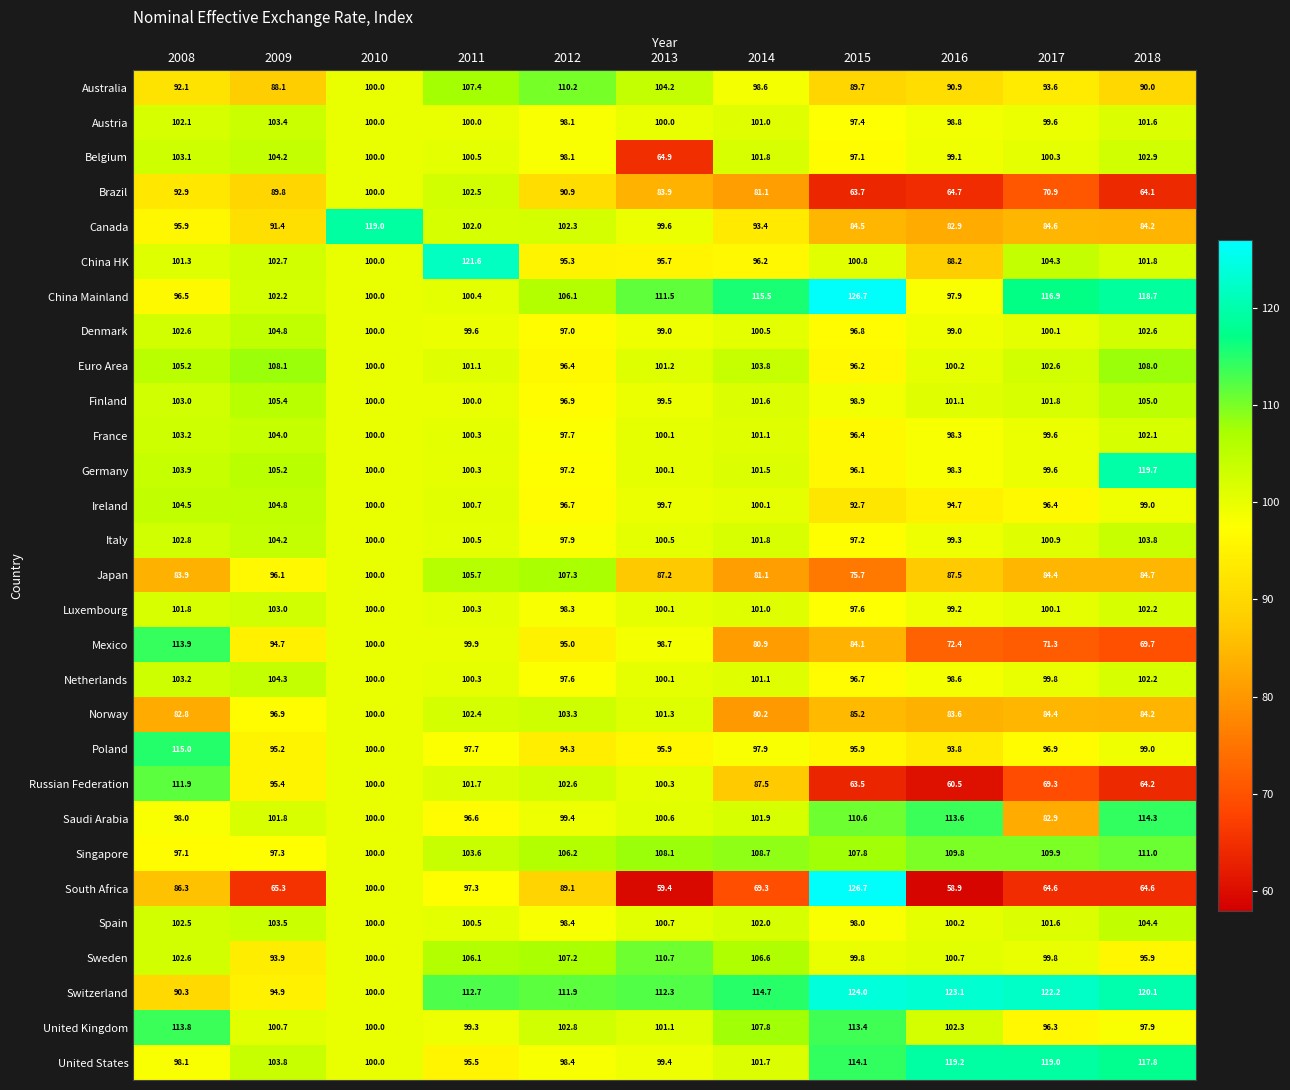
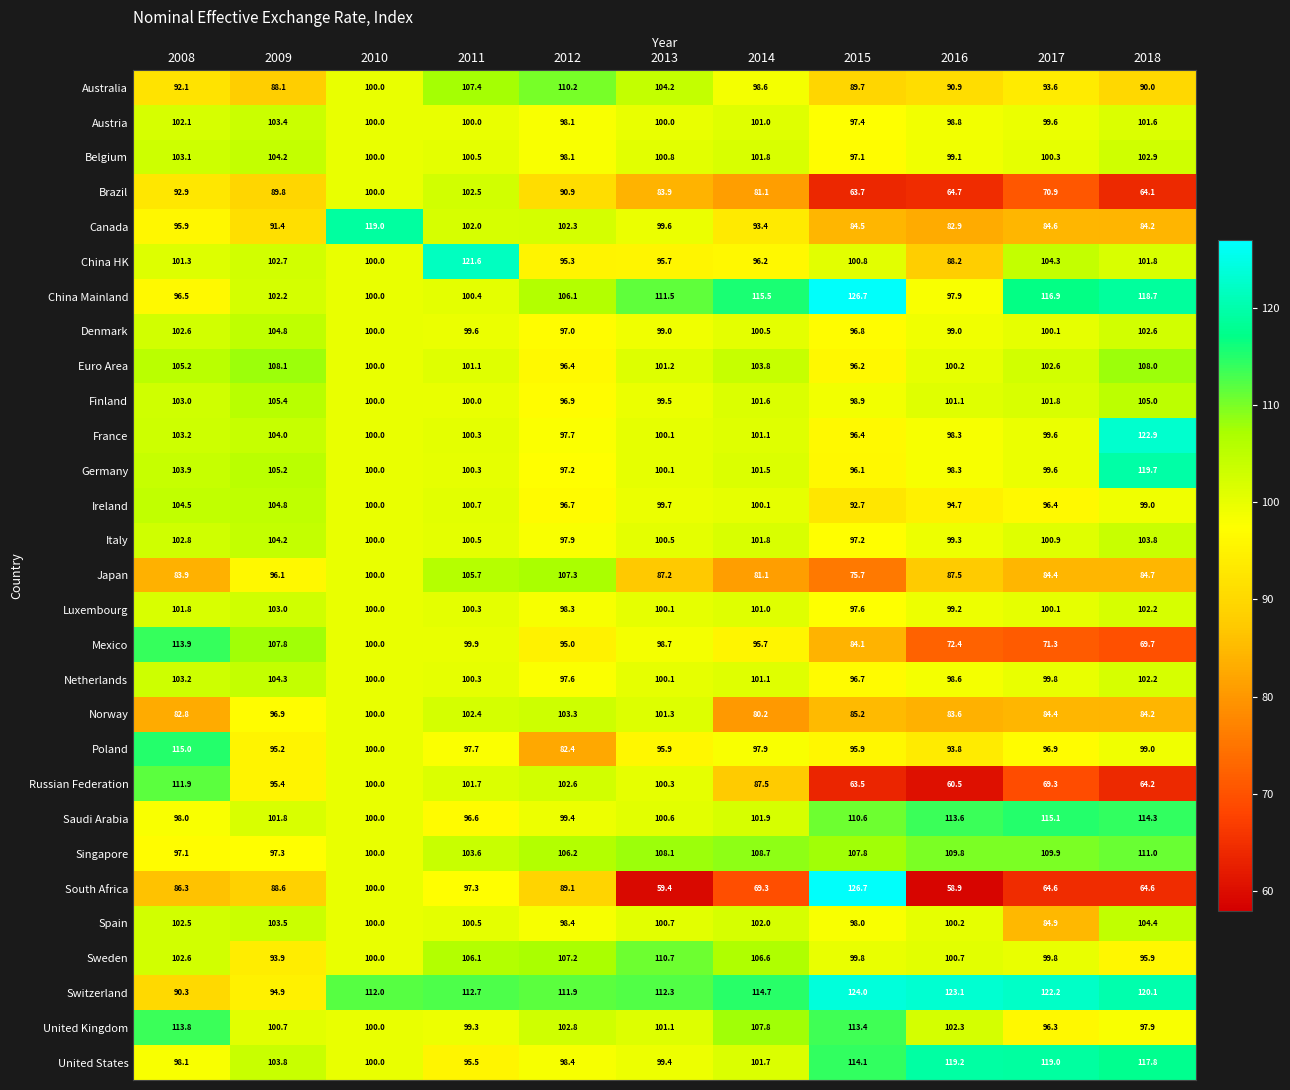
  {
    "Belgium": {
      "2008": 103.1,
      "2009": 104.2,
      "2010": 100.0,
      "2011": 100.5,
      "2012": 98.1,
-     "2013": 64.9,
+     "2013": 100.8,
      "2014": 101.8,
      "2015": 97.1,
      "2016": 99.1,
      "2017": 100.3,
      "2018": 102.9
    },
    "France": {
      "2008": 103.2,
      "2009": 104.0,
      "2010": 100.0,
      "2011": 100.3,
      "2012": 97.7,
      "2013": 100.1,
      "2014": 101.1,
      "2015": 96.4,
      "2016": 98.3,
      "2017": 99.6,
-     "2018": 102.1
+     "2018": 122.9
    },
    "Mexico": {
      "2008": 113.9,
-     "2009": 94.7,
+     "2009": 107.8,
      "2010": 100.0,
      "2011": 99.9,
      "2012": 95.0,
      "2013": 98.7,
-     "2014": 80.9,
+     "2014": 95.7,
      "2015": 84.1,
      "2016": 72.4,
      "2017": 71.3,
      "2018": 69.7
    },
    "Poland": {
      "2008": 115.0,
      "2009": 95.2,
      "2010": 100.0,
      "2011": 97.7,
-     "2012": 94.3,
+     "2012": 82.4,
      "2013": 95.9,
      "2014": 97.9,
      "2015": 95.9,
      "2016": 93.8,
      "2017": 96.9,
      "2018": 99.0
    },
    "Saudi Arabia": {
      "2008": 98.0,
      "2009": 101.8,
      "2010": 100.0,
      "2011": 96.6,
      "2012": 99.4,
      "2013": 100.6,
      "2014": 101.9,
      "2015": 110.6,
      "2016": 113.6,
-     "2017": 82.9,
+     "2017": 115.1,
      "2018": 114.3
    },
    "South Africa": {
      "2008": 86.3,
-     "2009": 65.3,
+     "2009": 88.6,
      "2010": 100.0,
      "2011": 97.3,
      "2012": 89.1,
      "2013": 59.4,
      "2014": 69.3,
      "2015": 126.7,
      "2016": 58.9,
      "2017": 64.6,
      "2018": 64.6
    },
    "Spain": {
      "2008": 102.5,
      "2009": 103.5,
      "2010": 100.0,
      "2011": 100.5,
      "2012": 98.4,
      "2013": 100.7,
      "2014": 102.0,
      "2015": 98.0,
      "2016": 100.2,
-     "2017": 101.6,
+     "2017": 84.9,
      "2018": 104.4
    },
    "Switzerland": {
      "2008": 90.3,
      "2009": 94.9,
-     "2010": 100.0,
+     "2010": 112.0,
      "2011": 112.7,
      "2012": 111.9,
      "2013": 112.3,
      "2014": 114.7,
      "2015": 124.0,
      "2016": 123.1,
      "2017": 122.2,
      "2018": 120.1
    }
  }
